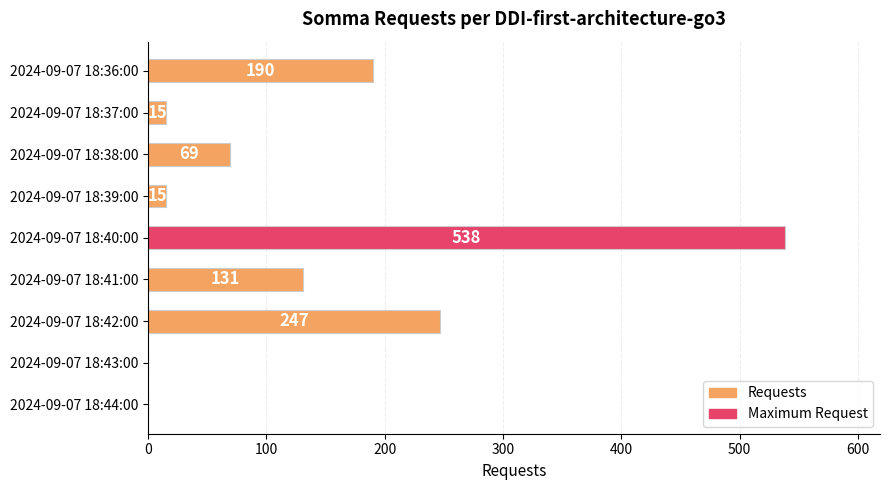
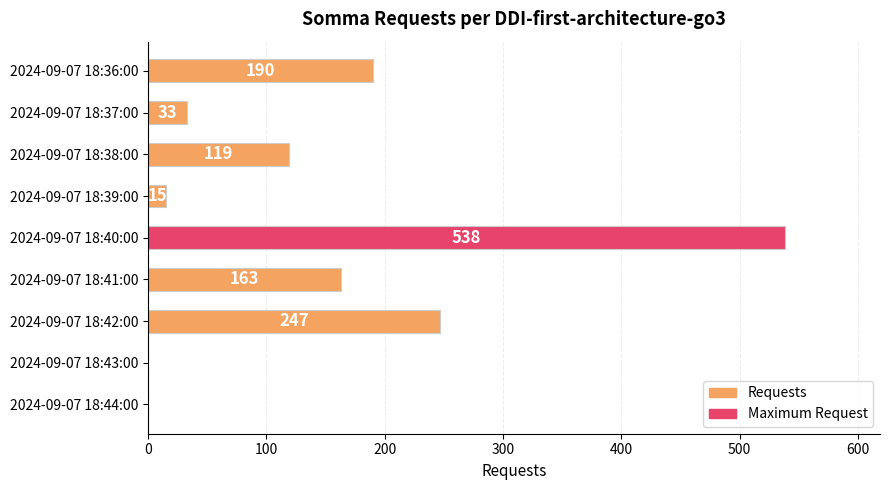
  {
    "2024-09-07 18:36:00": 190,
-   "2024-09-07 18:37:00": 15,
-   "2024-09-07 18:38:00": 69,
+   "2024-09-07 18:37:00": 33,
+   "2024-09-07 18:38:00": 119,
    "2024-09-07 18:39:00": 15,
    "2024-09-07 18:40:00": 538,
-   "2024-09-07 18:41:00": 131,
+   "2024-09-07 18:41:00": 163,
    "2024-09-07 18:42:00": 247
  }
